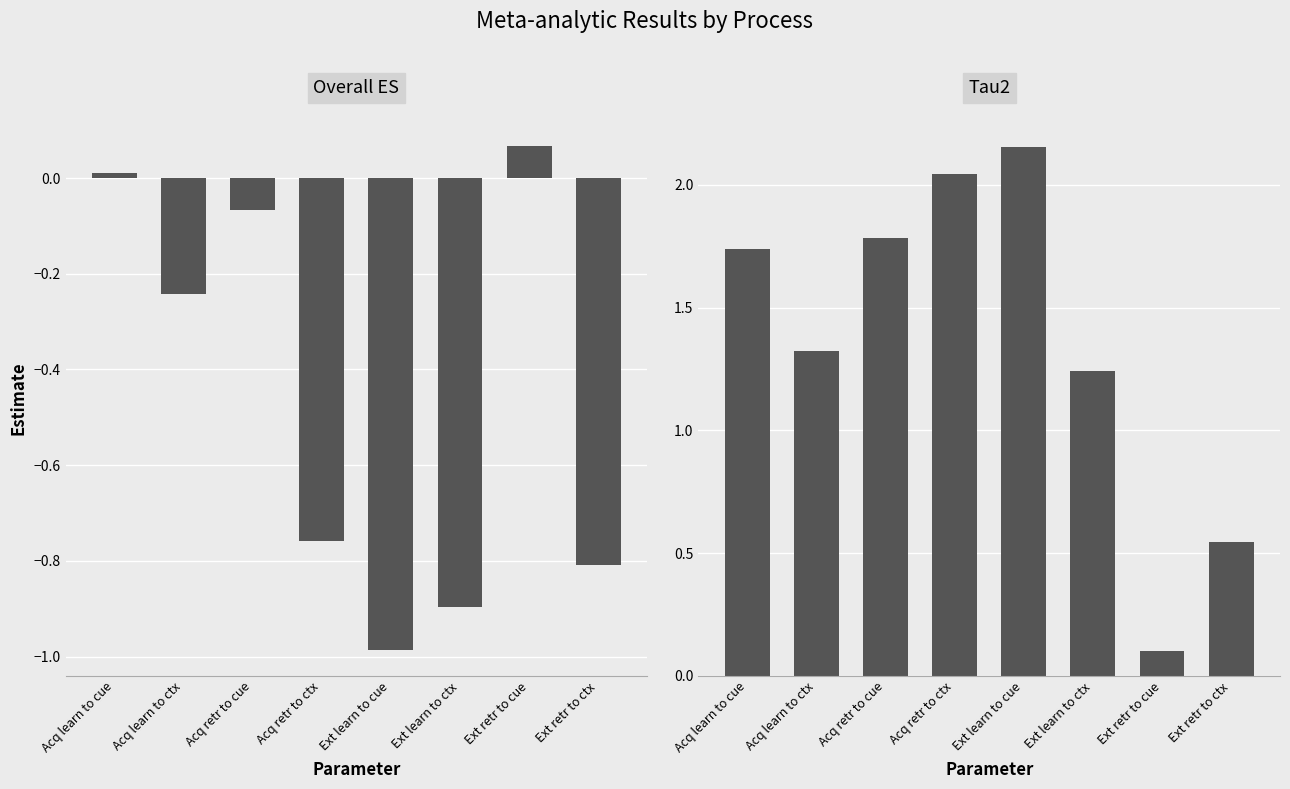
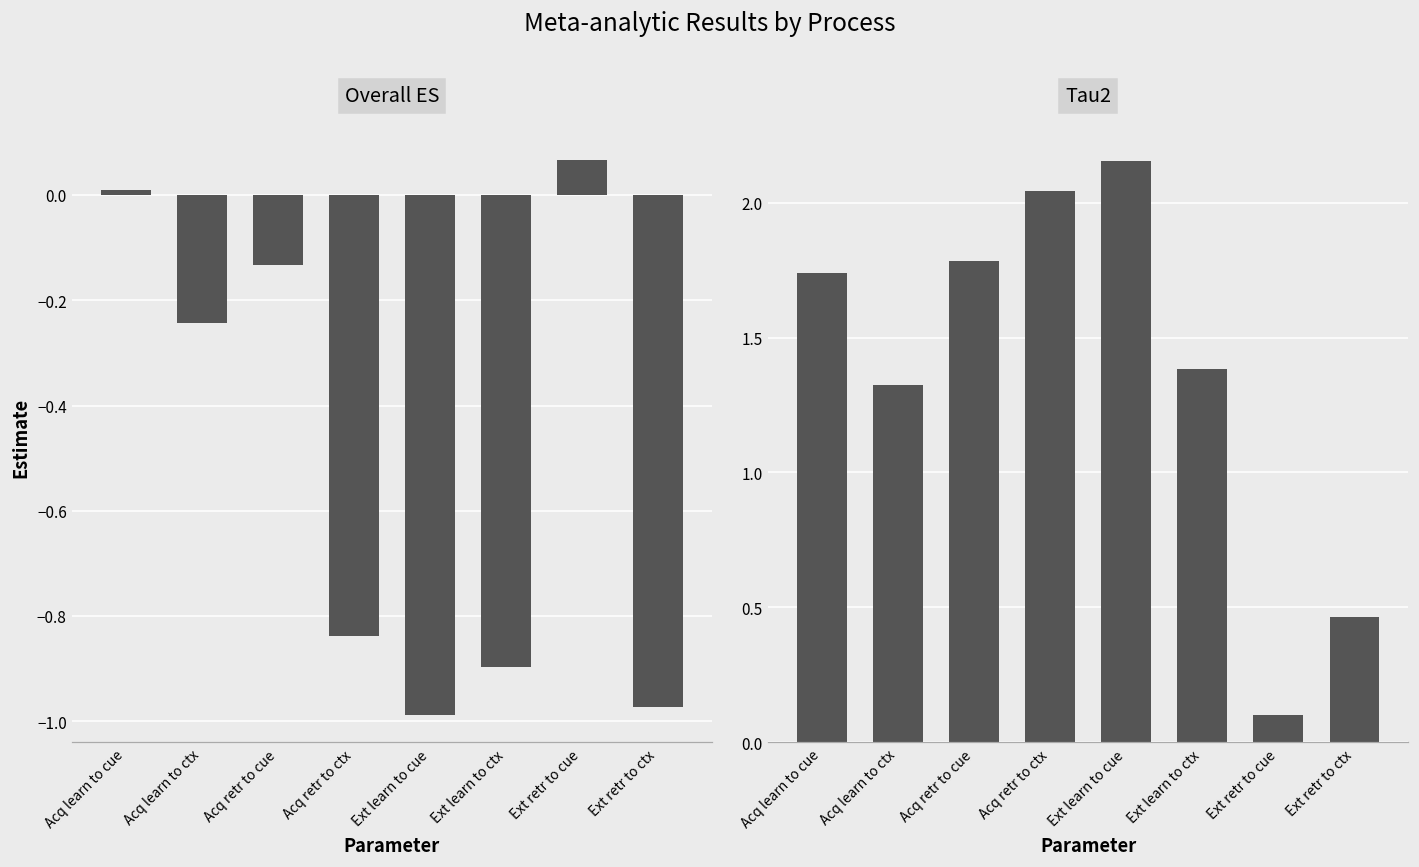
  {
    "Overall ES": {
      "Acq learn to cue": 0.01,
      "Acq learn to ctx": -0.24,
-     "Acq retr to cue": -0.07,
-     "Acq retr to ctx": -0.76,
+     "Acq retr to cue": -0.13,
+     "Acq retr to ctx": -0.84,
      "Ext learn to cue": -0.99,
      "Ext learn to ctx": -0.90,
      "Ext retr to cue": 0.07,
-     "Ext retr to ctx": -0.81
+     "Ext retr to ctx": -0.97
    },
    "Tau2": {
      "Acq learn to cue": 1.74,
      "Acq learn to ctx": 1.32,
      "Acq retr to cue": 1.78,
      "Acq retr to ctx": 2.04,
      "Ext learn to cue": 2.15,
-     "Ext learn to ctx": 1.24,
+     "Ext learn to ctx": 1.38,
      "Ext retr to cue": 0.10,
-     "Ext retr to ctx": 0.55
+     "Ext retr to ctx": 0.46
    }
  }
